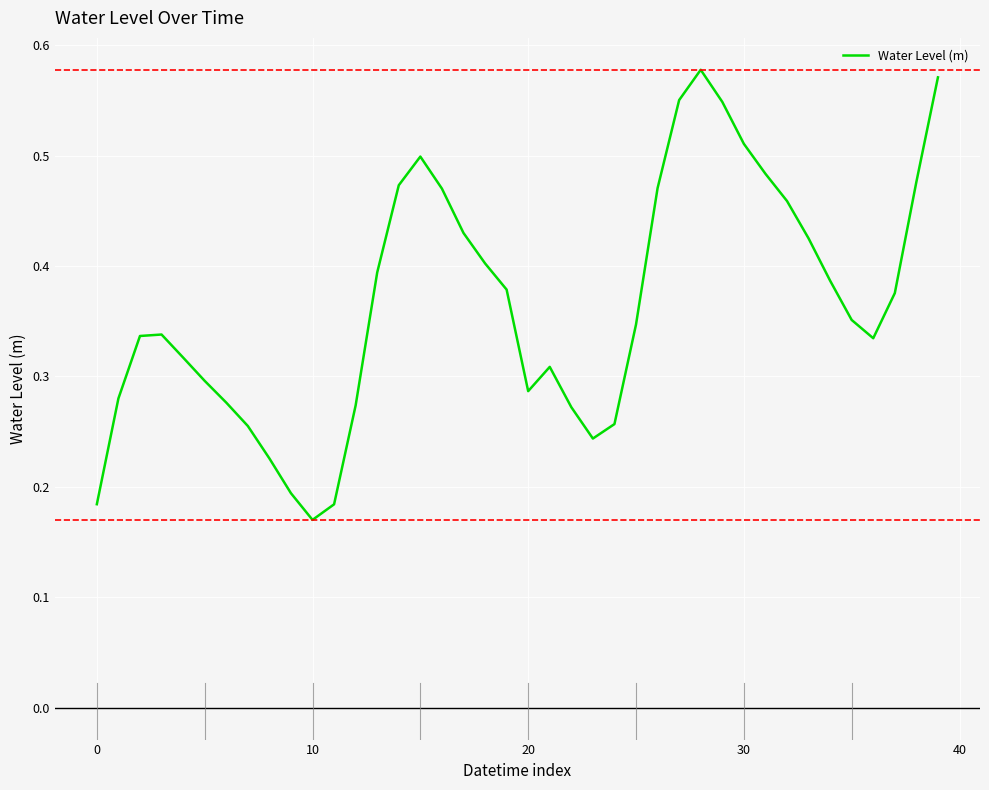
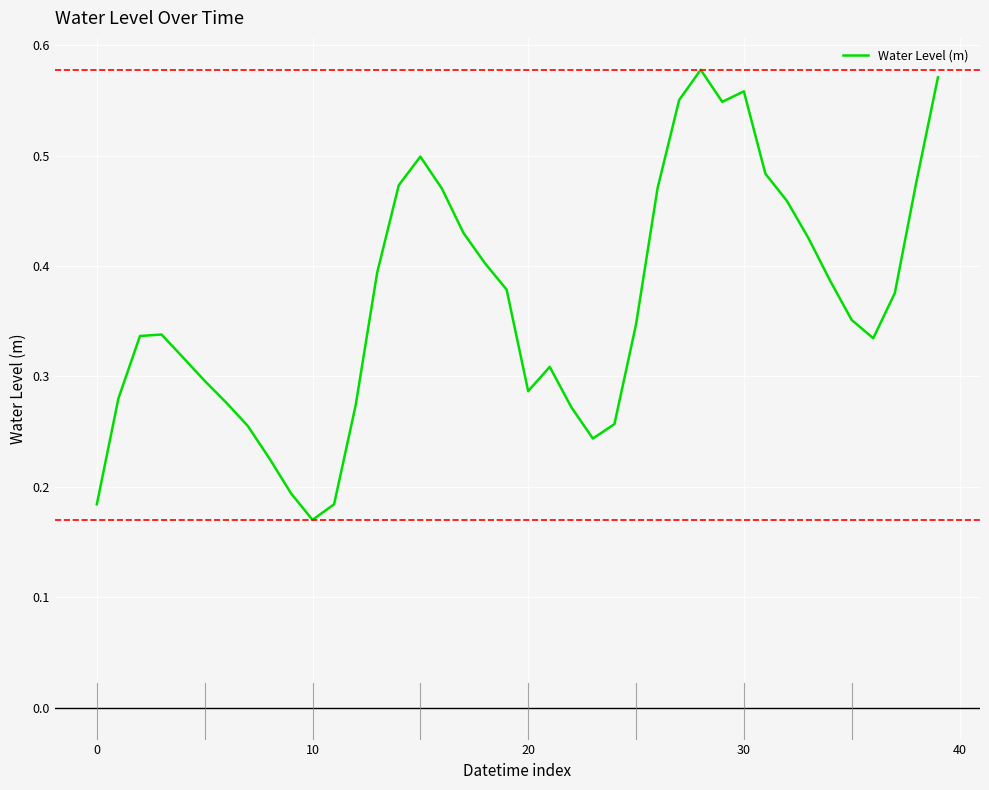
  {
    "0": 0.184,
    "10": 0.170,
    "20": 0.287,
-   "30": 0.511
+   "30": 0.558
  }
